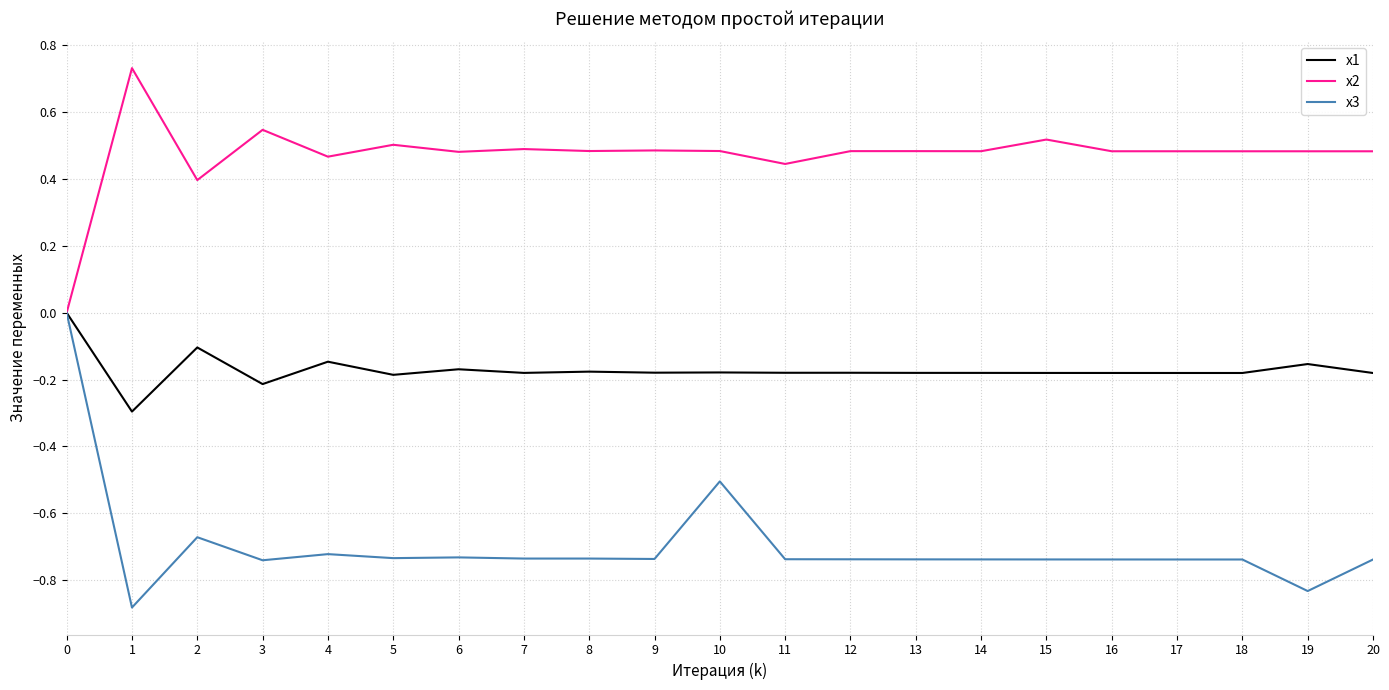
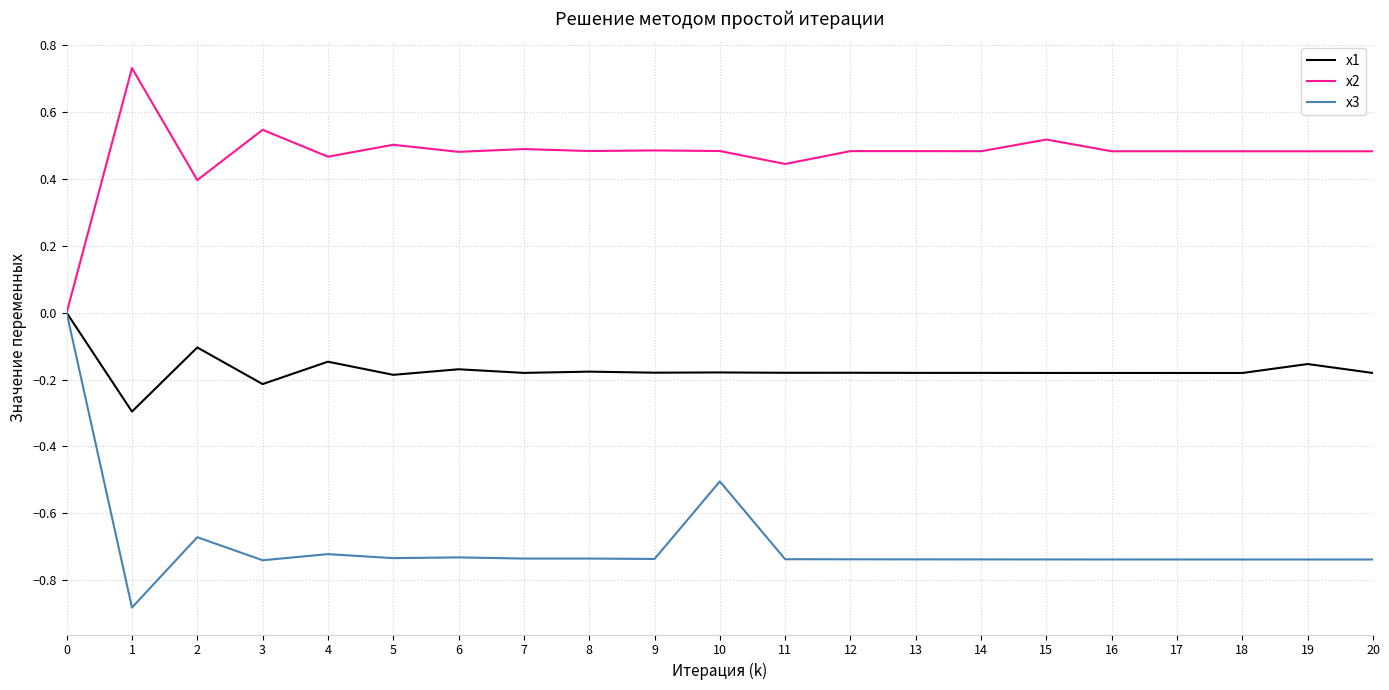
  {
    "x1": {
      "1": -0.30,
      "2": -0.10,
      "3": -0.21,
      "4": -0.15,
      "5": -0.19,
      "6": -0.17,
      "7": -0.18,
      "8": -0.18,
      "9": -0.18,
      "10": -0.18,
      "11": -0.18,
      "12": -0.18,
      "13": -0.18,
      "14": -0.18,
      "15": -0.18,
      "16": -0.18,
      "17": -0.18,
      "18": -0.18,
      "19": -0.15,
      "20": -0.18
    },
    "x2": {
      "1": 0.73,
      "2": 0.40,
      "3": 0.55,
      "4": 0.47,
      "5": 0.50,
      "6": 0.48,
      "7": 0.49,
      "8": 0.48,
      "9": 0.49,
      "10": 0.48,
      "11": 0.45,
      "12": 0.48,
      "13": 0.48,
      "14": 0.48,
      "15": 0.52,
      "16": 0.48,
      "17": 0.48,
      "18": 0.48,
      "19": 0.48,
      "20": 0.48
    },
    "x3": {
      "1": -0.88,
      "2": -0.67,
      "3": -0.74,
      "4": -0.72,
      "5": -0.73,
      "6": -0.73,
      "7": -0.74,
      "8": -0.74,
      "9": -0.74,
      "10": -0.50,
      "11": -0.74,
      "12": -0.74,
      "13": -0.74,
      "14": -0.74,
      "15": -0.74,
      "16": -0.74,
      "17": -0.74,
      "18": -0.74,
-     "19": -0.83,
+     "19": -0.74,
      "20": -0.74
    }
  }
